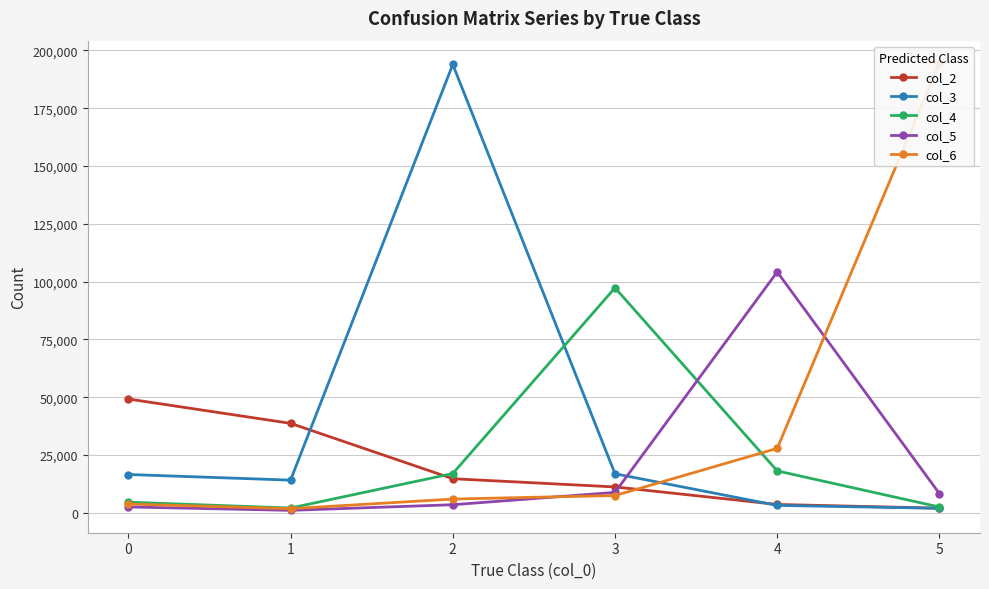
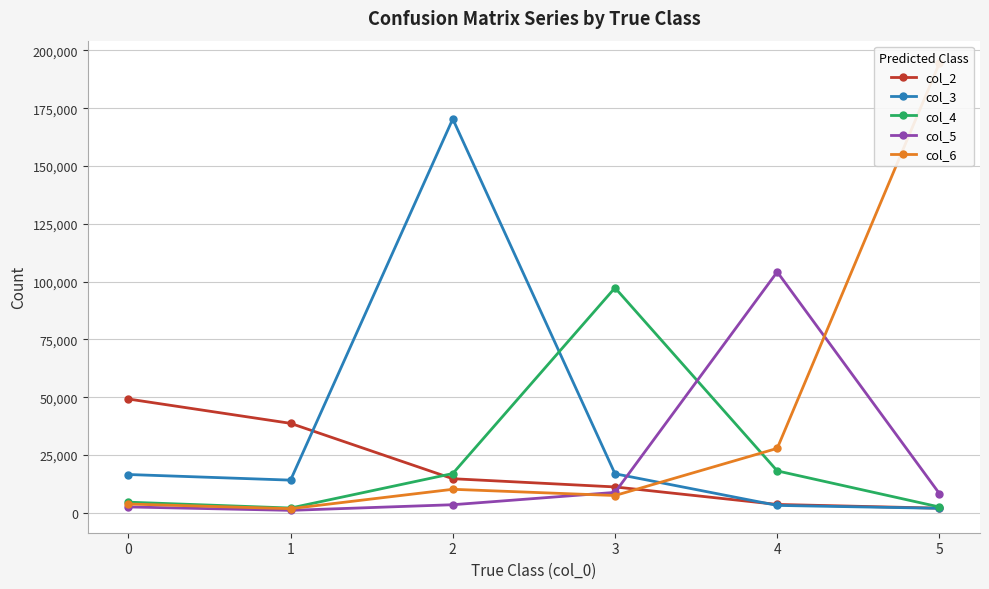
  {
    "col_2": {
      "0": "49,000",
      "1": "39,000",
      "2": "15,000",
      "3": "11,000"
    },
    "col_3": {
      "0": "17,000",
      "1": "14,000",
-     "2": "194,000",
+     "2": "170,000",
      "3": "17,000"
    },
    "col_4": {
      "2": "17,000",
      "3": "97,000",
      "4": "18,000"
    },
    "col_5": {
      "0": "3,000",
      "2": "4,000",
      "3": "9,000",
      "4": "104,000",
      "5": "8,000"
    },
    "col_6": {
-     "2": "6,000",
+     "2": "10,000",
      "3": "7,000",
      "4": "28,000"
    }
  }
